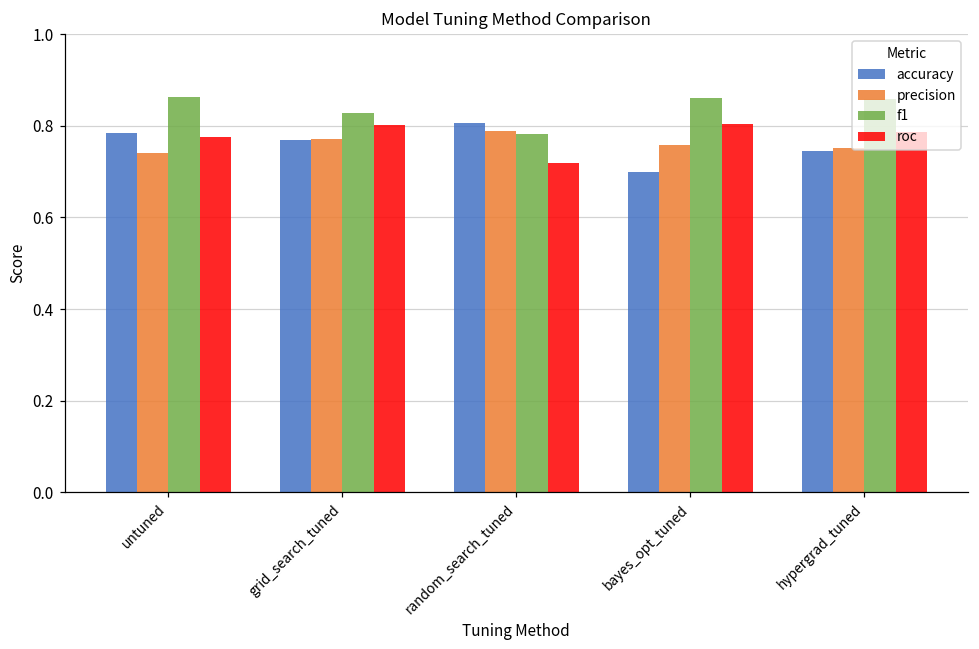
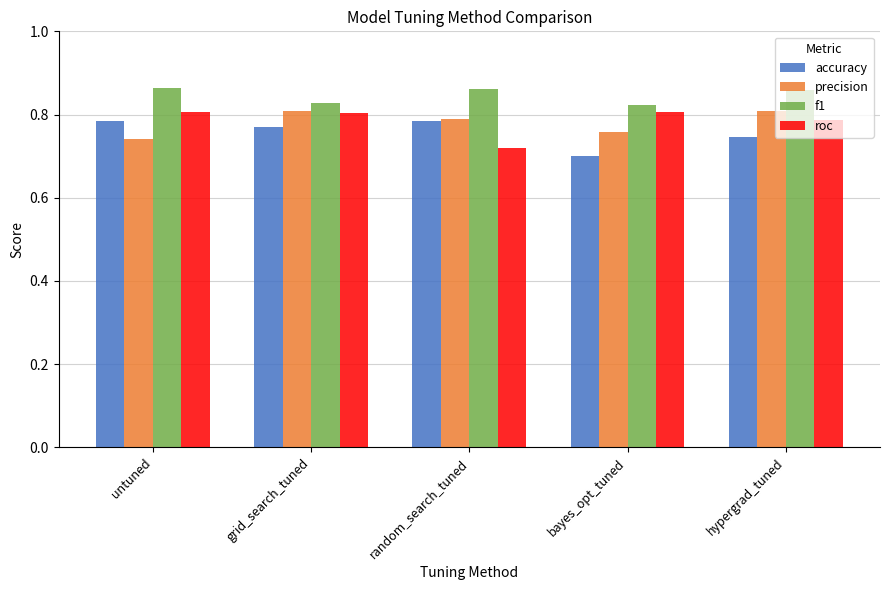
  {
    "accuracy": {
      "untuned": 0.79,
      "grid_search_tuned": 0.77,
-     "random_search_tuned": 0.81,
+     "random_search_tuned": 0.79,
      "bayes_opt_tuned": 0.70,
      "hypergrad_tuned": 0.75
    },
    "precision": {
      "untuned": 0.74,
-     "grid_search_tuned": 0.77,
+     "grid_search_tuned": 0.81,
      "random_search_tuned": 0.79,
      "bayes_opt_tuned": 0.76,
-     "hypergrad_tuned": 0.75
+     "hypergrad_tuned": 0.81
    },
    "f1": {
      "untuned": 0.86,
      "grid_search_tuned": 0.83,
-     "random_search_tuned": 0.78,
-     "bayes_opt_tuned": 0.86
+     "random_search_tuned": 0.86,
+     "bayes_opt_tuned": 0.82
    },
    "roc": {
-     "untuned": 0.77,
+     "untuned": 0.81,
      "grid_search_tuned": 0.80,
      "random_search_tuned": 0.72,
      "bayes_opt_tuned": 0.81
    }
  }
